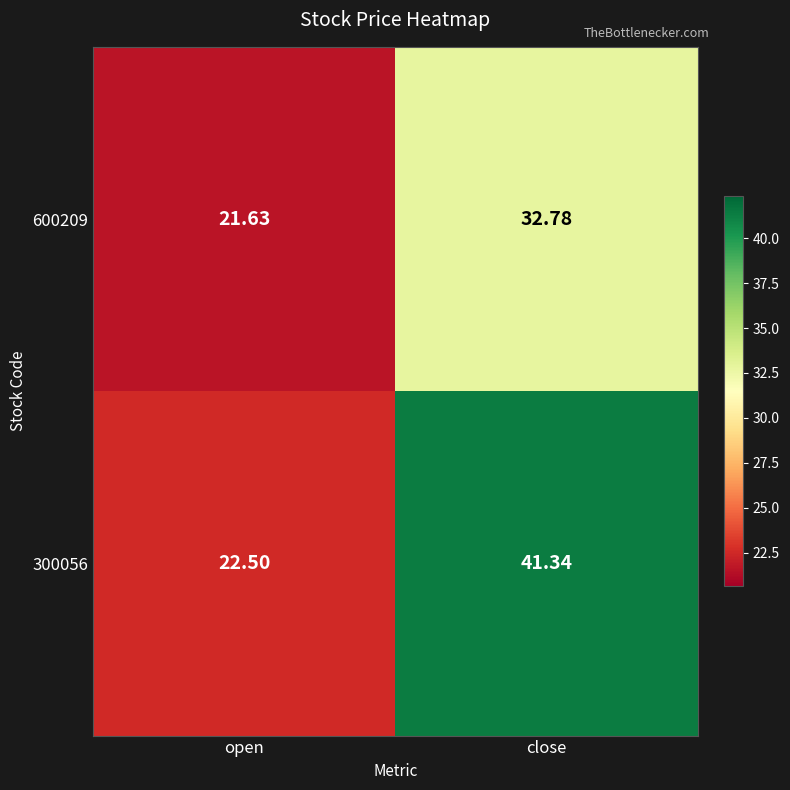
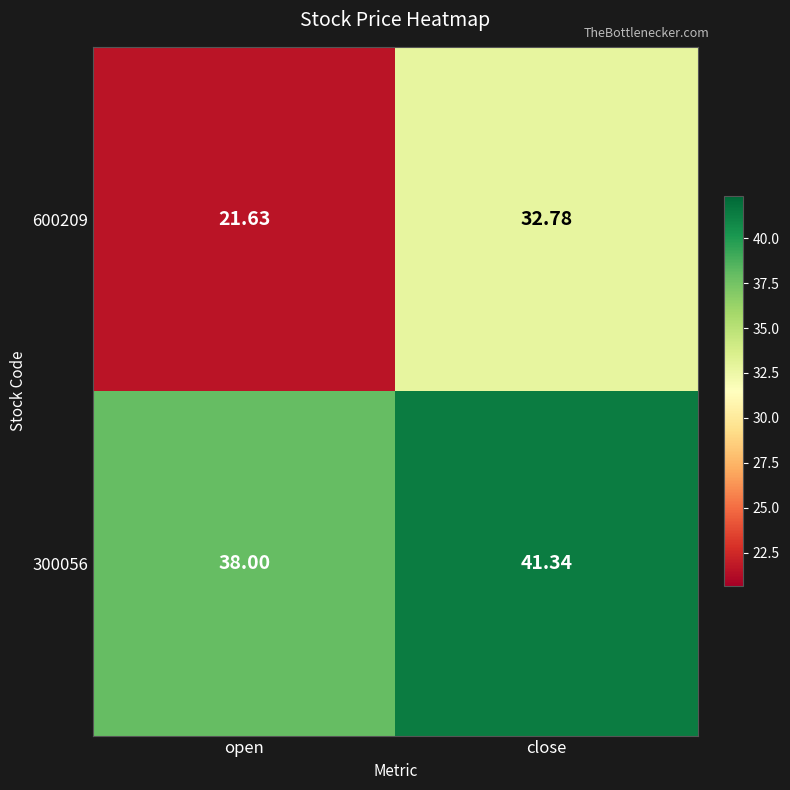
  {
    "600209": {
      "open": 21.63,
      "close": 32.78
    },
    "300056": {
-     "open": 22.50,
+     "open": 38.00,
      "close": 41.34
    }
  }
